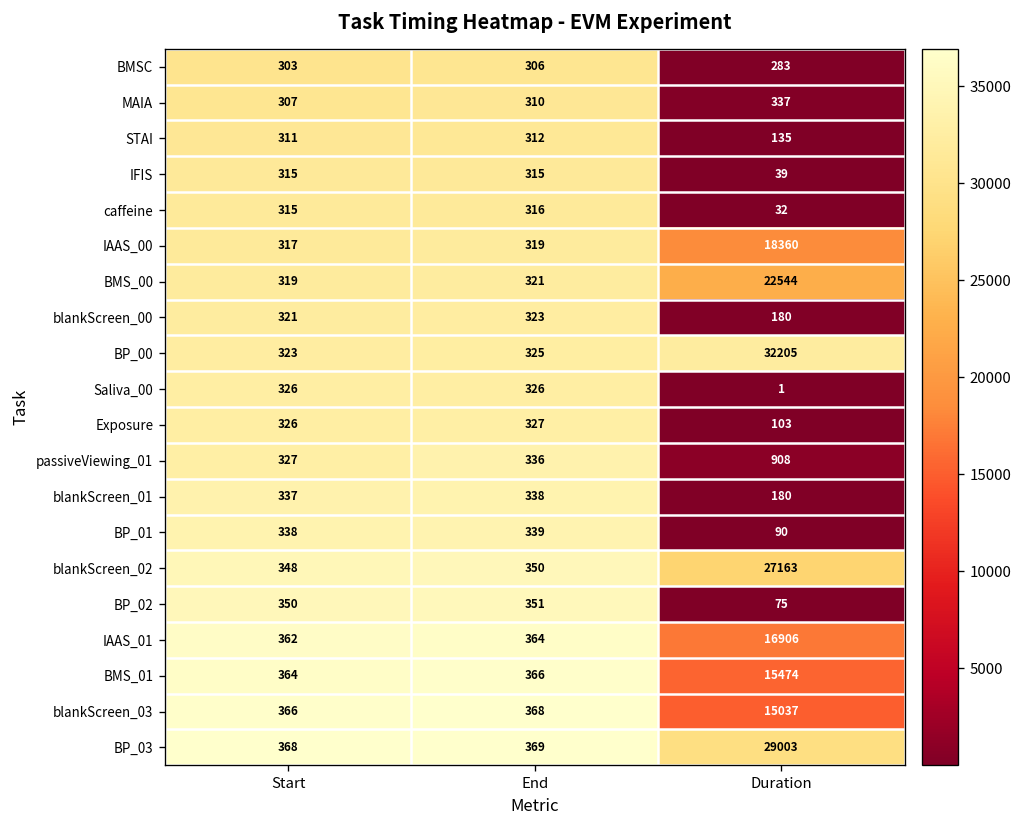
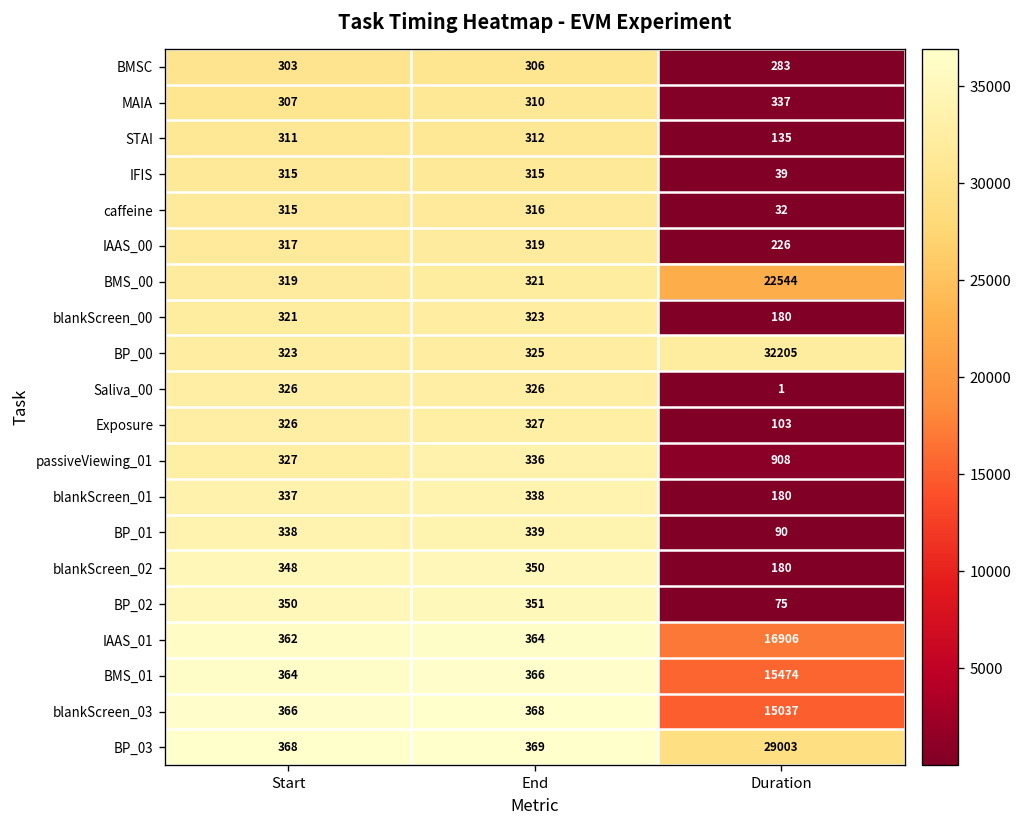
  {
    "BMSC": {
      "Start": 303,
      "End": 306,
      "Duration": 283
    },
    "MAIA": {
      "Start": 307,
      "End": 310,
      "Duration": 337
    },
    "STAI": {
      "Start": 311,
      "End": 312,
      "Duration": 135
    },
    "IFIS": {
      "Start": 315,
      "End": 315,
      "Duration": 39
    },
    "caffeine": {
      "Start": 315,
      "End": 316,
      "Duration": 32
    },
    "IAAS_00": {
      "Start": 317,
      "End": 319,
-     "Duration": 18360
+     "Duration": 226
    },
    "BMS_00": {
      "Start": 319,
      "End": 321,
      "Duration": 22544
    },
    "blankScreen_00": {
      "Start": 321,
      "End": 323,
      "Duration": 180
    },
    "BP_00": {
      "Start": 323,
      "End": 325,
      "Duration": 32205
    },
    "Saliva_00": {
      "Start": 326,
      "End": 326,
      "Duration": 1
    },
    "Exposure": {
      "Start": 326,
      "End": 327,
      "Duration": 103
    },
    "passiveViewing_01": {
      "Start": 327,
      "End": 336,
      "Duration": 908
    },
    "blankScreen_01": {
      "Start": 337,
      "End": 338,
      "Duration": 180
    },
    "BP_01": {
      "Start": 338,
      "End": 339,
      "Duration": 90
    },
    "blankScreen_02": {
      "Start": 348,
      "End": 350,
-     "Duration": 27163
+     "Duration": 180
    },
    "BP_02": {
      "Start": 350,
      "End": 351,
      "Duration": 75
    },
    "IAAS_01": {
      "Start": 362,
      "End": 364,
      "Duration": 16906
    },
    "BMS_01": {
      "Start": 364,
      "End": 366,
      "Duration": 15474
    },
    "blankScreen_03": {
      "Start": 366,
      "End": 368,
      "Duration": 15037
    },
    "BP_03": {
      "Start": 368,
      "End": 369,
      "Duration": 29003
    }
  }
